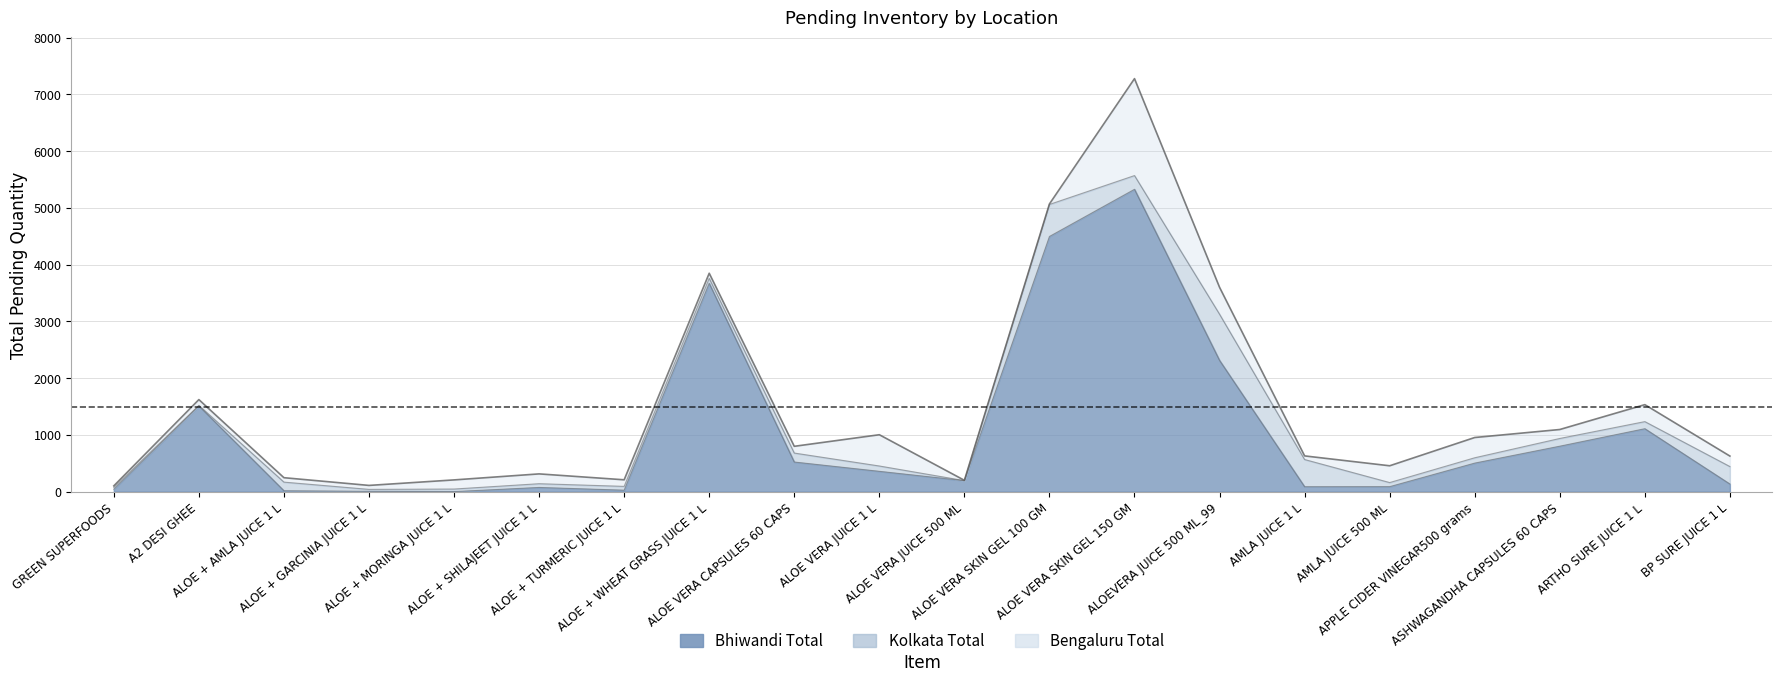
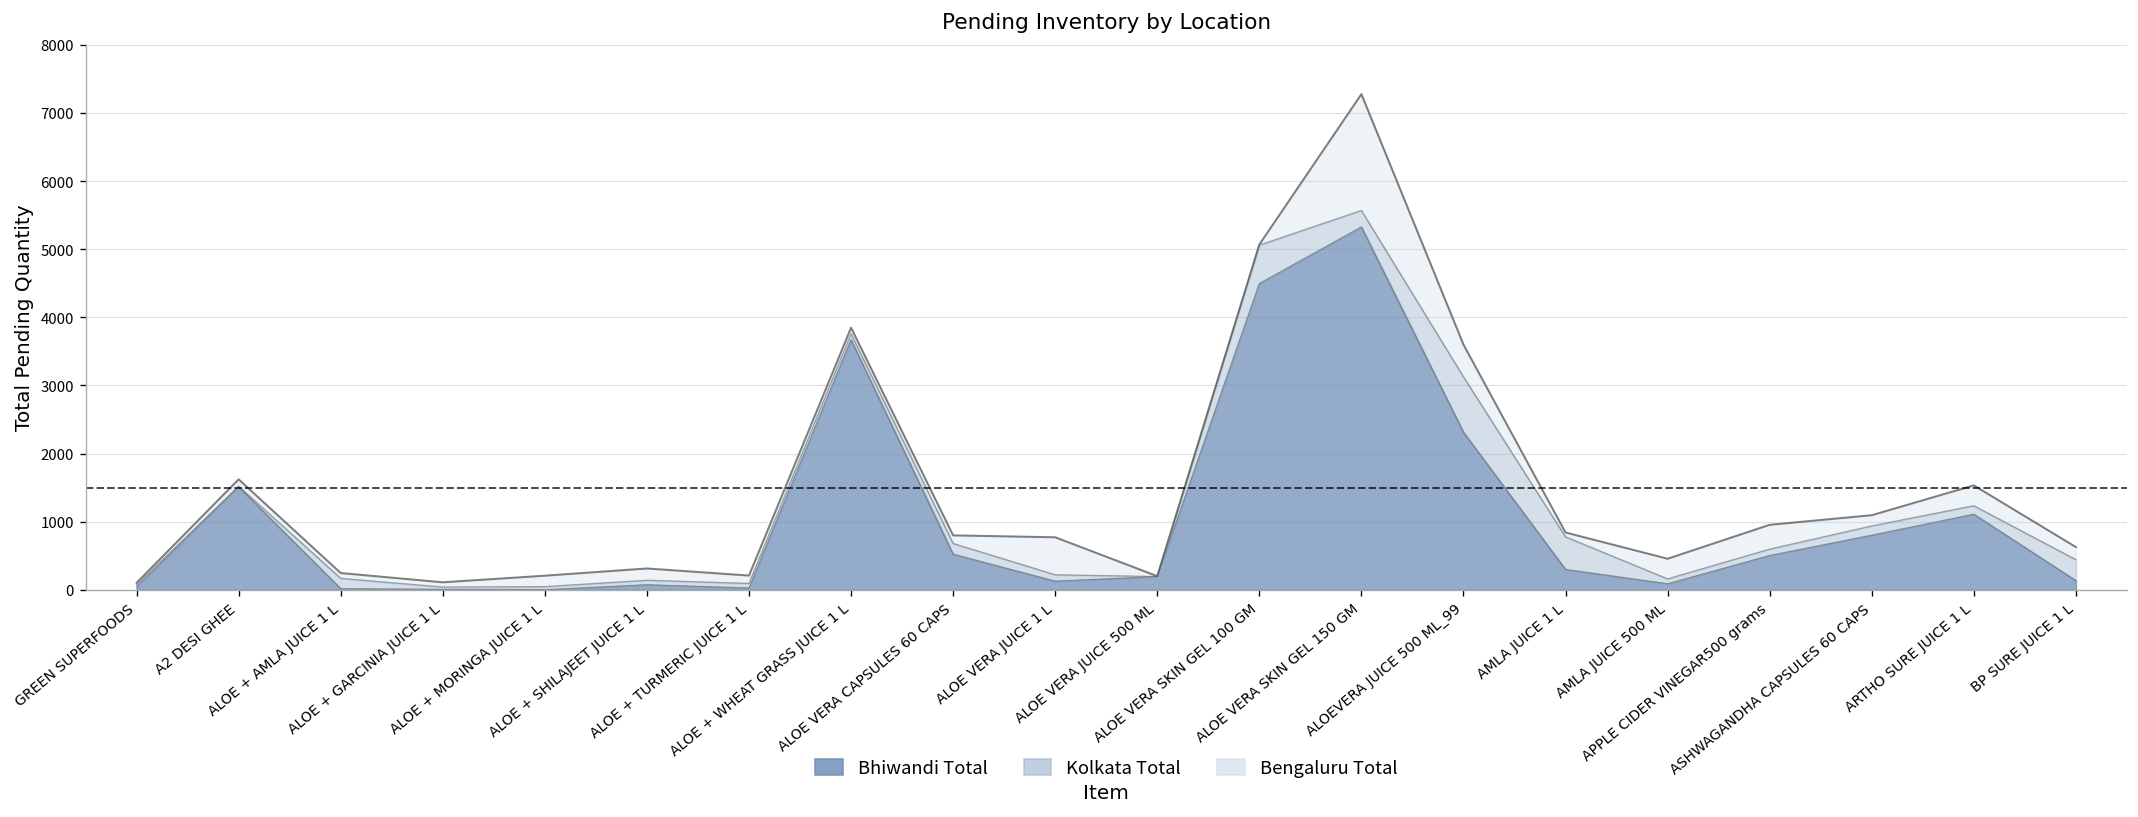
  {
    "Bhiwandi Total": {
      "ALOE + AMLA JUICE 1 L": 0,
      "ALOE + MORINGA JUICE 1 L": 0,
      "ALOE + SHILAJEET JUICE 1 L": 100,
      "ALOE + TURMERIC JUICE 1 L": 0,
      "ALOE + WHEAT GRASS JUICE 1 L": 3700,
      "ALOE VERA CAPSULES 60 CAPS": 500,
-     "ALOE VERA JUICE 1 L": 400,
+     "ALOE VERA JUICE 1 L": 100,
      "ALOE VERA SKIN GEL 100 GM": 4500,
      "ALOE VERA SKIN GEL 150 GM": 5300,
      "ALOEVERA JUICE 500 ML_99": 2300,
-     "AMLA JUICE 1 L": 100,
+     "AMLA JUICE 1 L": 300,
      "AMLA JUICE 500 ML": 100,
      "APPLE CIDER VINEGAR500 grams": 500,
      "ASHWAGANDHA CAPSULES 60 CAPS": 800,
      "ARTHO SURE JUICE 1 L": 1100,
      "BP SURE JUICE 1 L": 100
    }
  }
